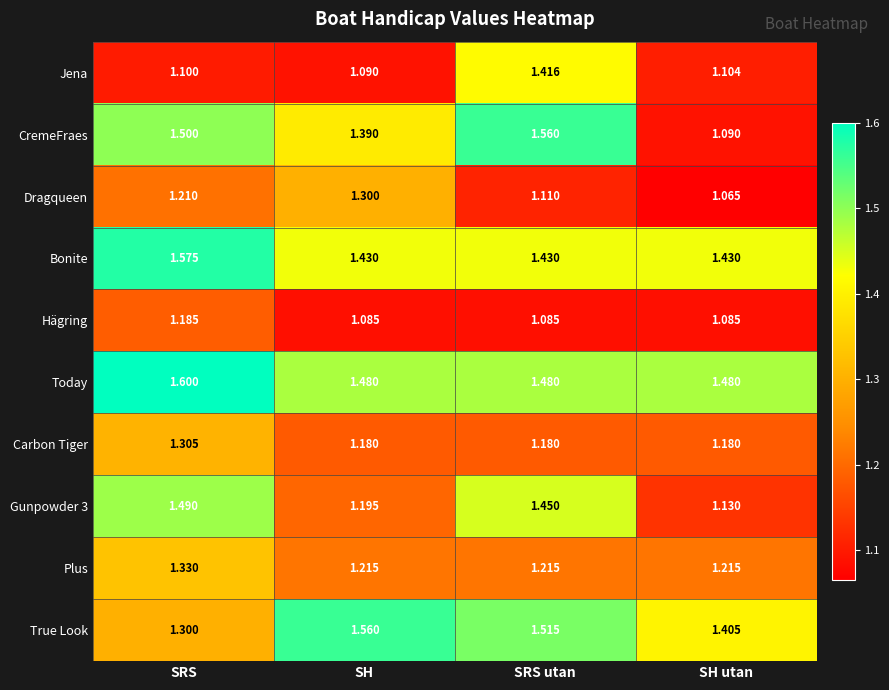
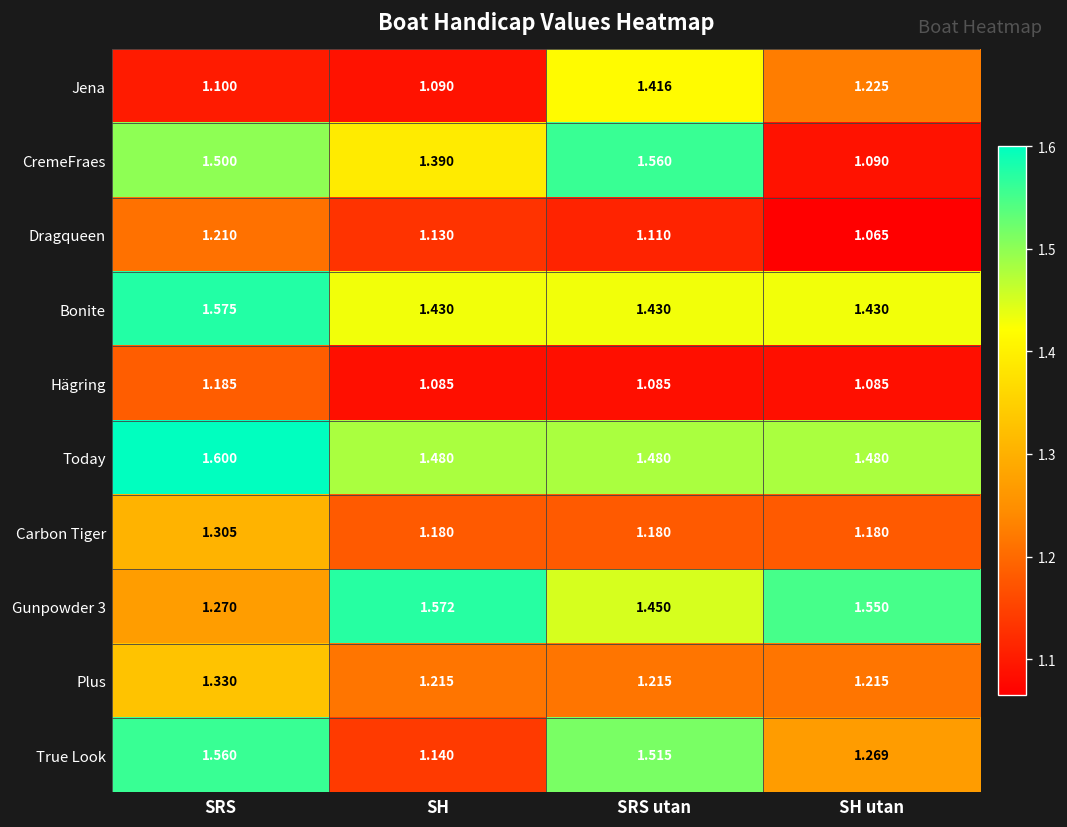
  {
    "Jena": {
      "SRS": 1.100,
      "SH": 1.090,
      "SRS utan": 1.416,
-     "SH utan": 1.104
+     "SH utan": 1.225
    },
    "CremeFraes": {
      "SRS": 1.500,
      "SH": 1.390,
      "SRS utan": 1.560,
      "SH utan": 1.090
    },
    "Dragqueen": {
      "SRS": 1.210,
-     "SH": 1.300,
+     "SH": 1.130,
      "SRS utan": 1.110,
      "SH utan": 1.065
    },
    "Bonite": {
      "SRS": 1.575,
      "SH": 1.430,
      "SRS utan": 1.430,
      "SH utan": 1.430
    },
    "Hägring": {
      "SRS": 1.185,
      "SH": 1.085,
      "SRS utan": 1.085,
      "SH utan": 1.085
    },
    "Today": {
      "SRS": 1.600,
      "SH": 1.480,
      "SRS utan": 1.480,
      "SH utan": 1.480
    },
    "Carbon Tiger": {
      "SRS": 1.305,
      "SH": 1.180,
      "SRS utan": 1.180,
      "SH utan": 1.180
    },
    "Gunpowder 3": {
-     "SRS": 1.490,
-     "SH": 1.195,
+     "SRS": 1.270,
+     "SH": 1.572,
      "SRS utan": 1.450,
-     "SH utan": 1.130
+     "SH utan": 1.550
    },
    "Plus": {
      "SRS": 1.330,
      "SH": 1.215,
      "SRS utan": 1.215,
      "SH utan": 1.215
    },
    "True Look": {
-     "SRS": 1.300,
-     "SH": 1.560,
+     "SRS": 1.560,
+     "SH": 1.140,
      "SRS utan": 1.515,
-     "SH utan": 1.405
+     "SH utan": 1.269
    }
  }
